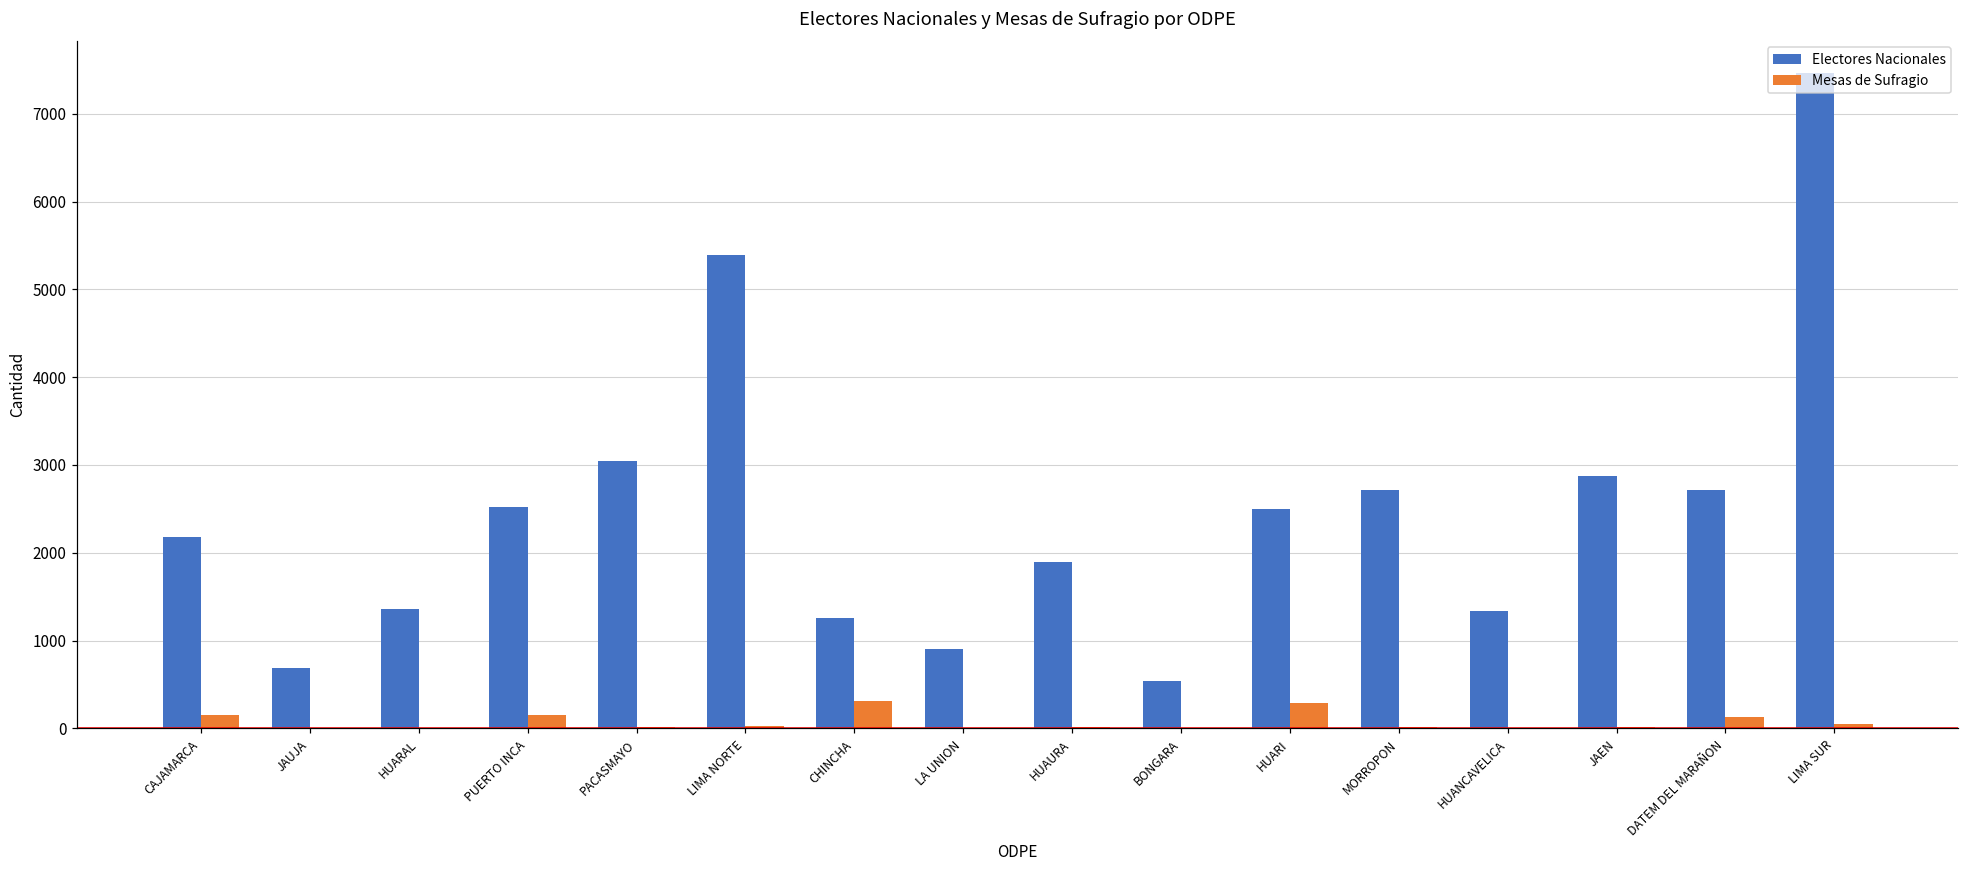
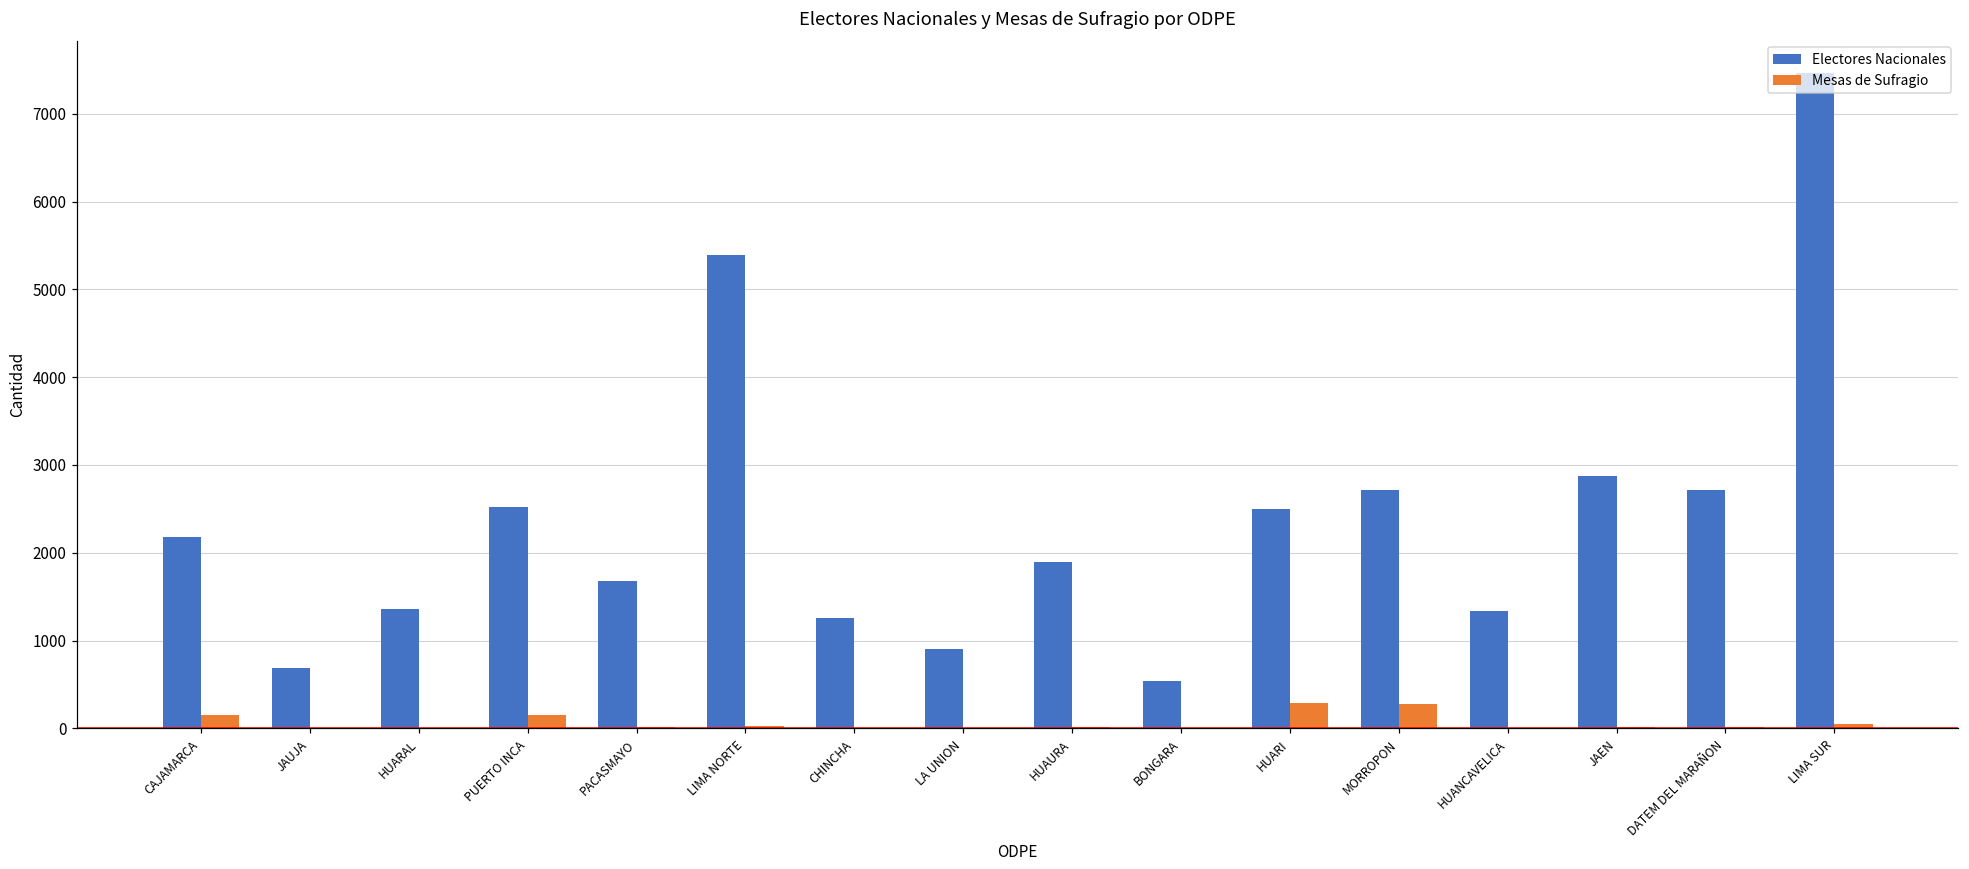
  {
    "Electores Nacionales": {
      "CAJAMARCA": 2200,
      "JAUJA": 700,
      "HUARAL": 1400,
      "PUERTO INCA": 2500,
-     "PACASMAYO": 3000,
+     "PACASMAYO": 1700,
      "LIMA NORTE": 5400,
      "CHINCHA": 1300,
      "LA UNION": 900,
      "HUAURA": 1900,
      "BONGARA": 500,
      "HUARI": 2500,
      "MORROPON": 2700,
      "HUANCAVELICA": 1300,
      "JAEN": 2900,
      "DATEM DEL MARAÑON": 2700
    },
    "Mesas de Sufragio": {
      "CAJAMARCA": 200,
      "PUERTO INCA": 100,
-     "CHINCHA": 300,
+     "CHINCHA": 0,
      "HUARI": 300,
-     "MORROPON": 0,
-     "DATEM DEL MARAÑON": 100,
+     "MORROPON": 300,
+     "DATEM DEL MARAÑON": 0,
      "LIMA SUR": 0
    }
  }
